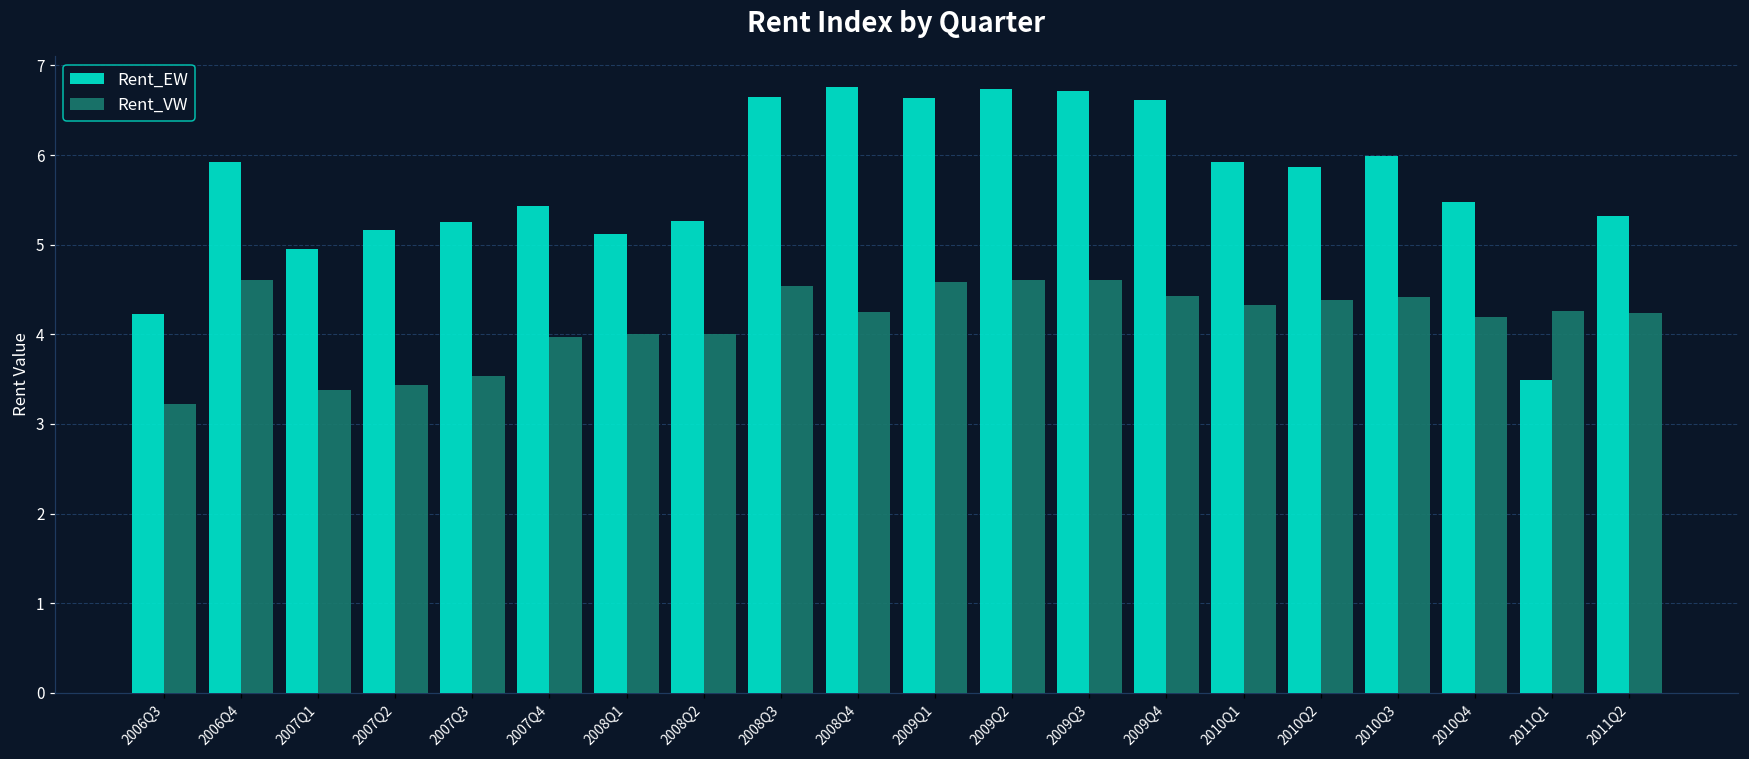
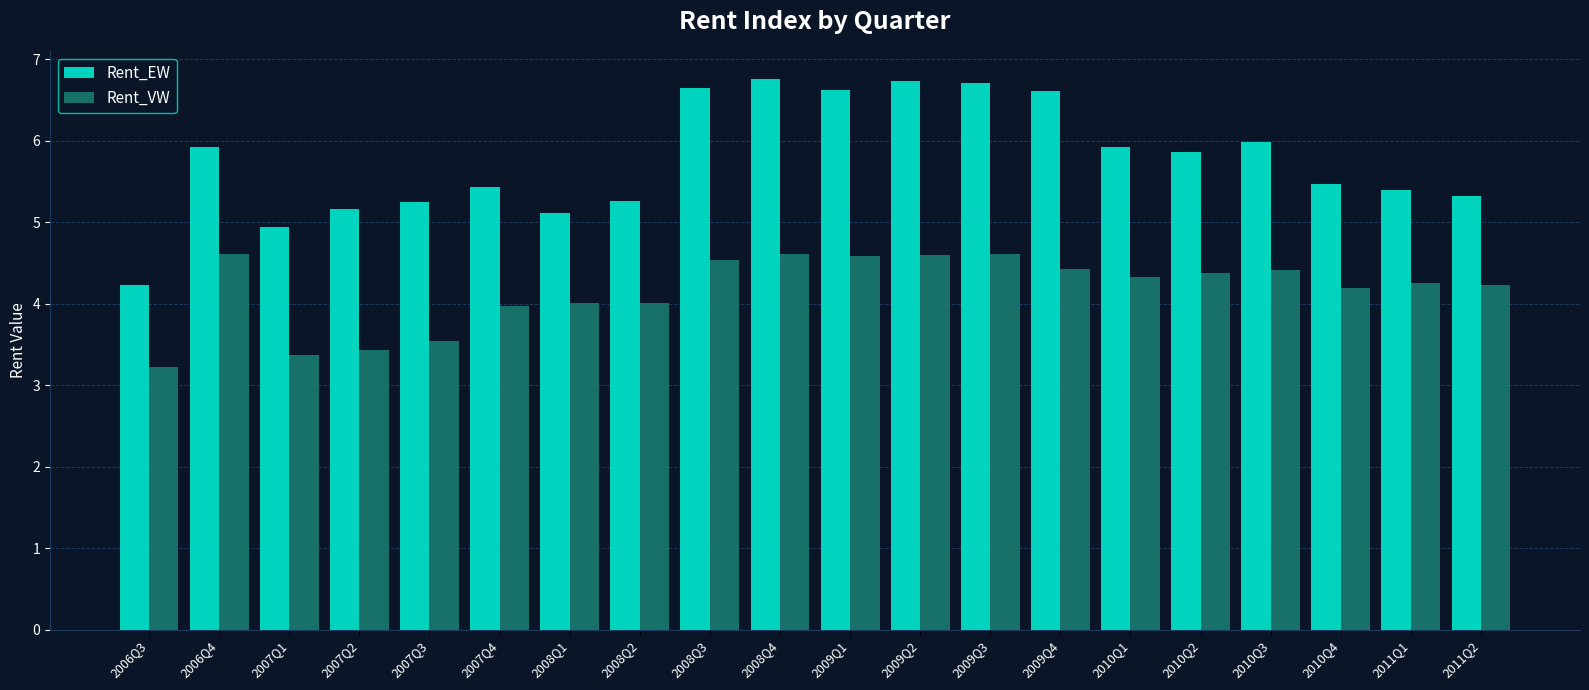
  {
    "Rent_EW": {
      "2006Q3": 4.2,
      "2006Q4": 5.9,
      "2007Q1": 4.9,
      "2007Q2": 5.2,
      "2007Q3": 5.3,
      "2007Q4": 5.4,
      "2008Q1": 5.1,
      "2008Q2": 5.3,
      "2008Q3": 6.6,
      "2008Q4": 6.8,
      "2009Q1": 6.6,
      "2009Q2": 6.7,
      "2009Q3": 6.7,
      "2009Q4": 6.6,
      "2010Q1": 5.9,
      "2010Q2": 5.9,
      "2010Q3": 6.0,
      "2010Q4": 5.5,
-     "2011Q1": 3.5,
+     "2011Q1": 5.4,
      "2011Q2": 5.3
    },
    "Rent_VW": {
      "2006Q3": 3.2,
      "2006Q4": 4.6,
      "2007Q1": 3.4,
      "2007Q2": 3.4,
      "2007Q3": 3.5,
      "2007Q4": 4.0,
      "2008Q1": 4.0,
      "2008Q2": 4.0,
      "2008Q3": 4.5,
-     "2008Q4": 4.2,
+     "2008Q4": 4.6,
      "2009Q1": 4.6,
      "2009Q2": 4.6,
      "2009Q3": 4.6,
      "2009Q4": 4.4,
      "2010Q1": 4.3,
      "2010Q2": 4.4,
      "2010Q3": 4.4,
      "2010Q4": 4.2,
      "2011Q1": 4.3,
      "2011Q2": 4.2
    }
  }
